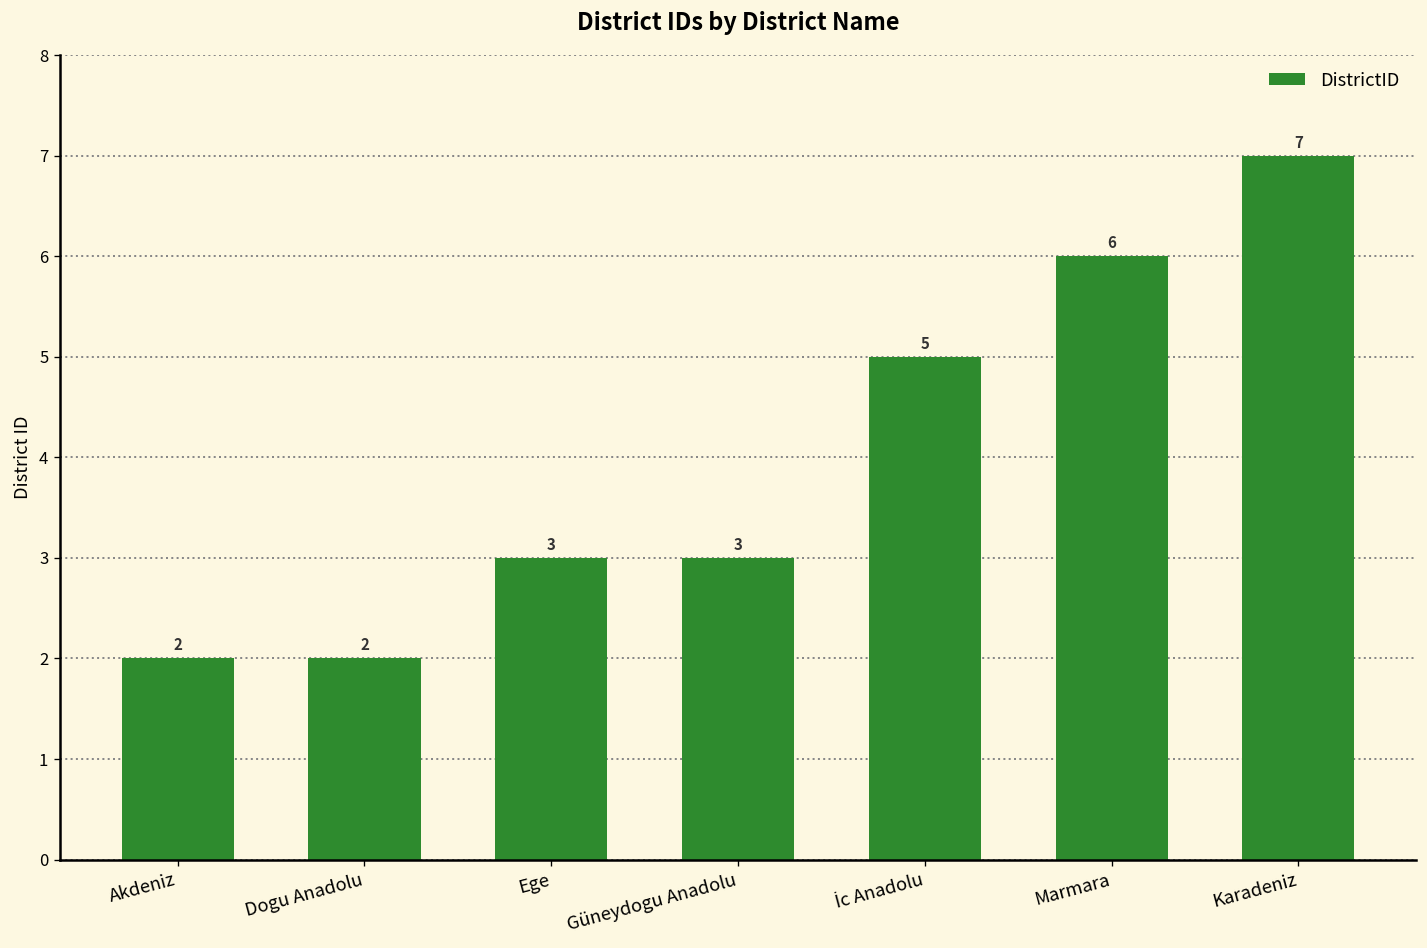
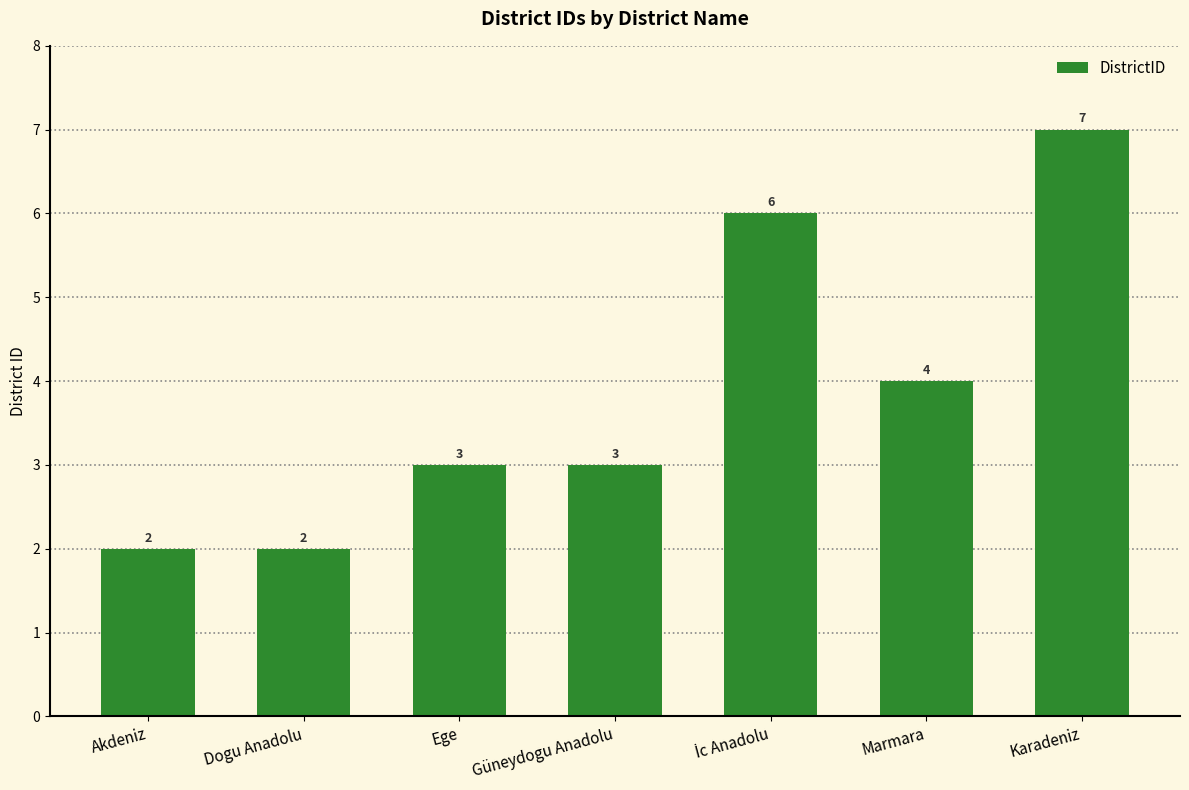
  {
    "Akdeniz": 2,
    "Dogu Anadolu": 2,
    "Ege": 3,
    "Güneydogu Anadolu": 3,
-   "İc Anadolu": 5,
-   "Marmara": 6,
+   "İc Anadolu": 6,
+   "Marmara": 4,
    "Karadeniz": 7
  }
